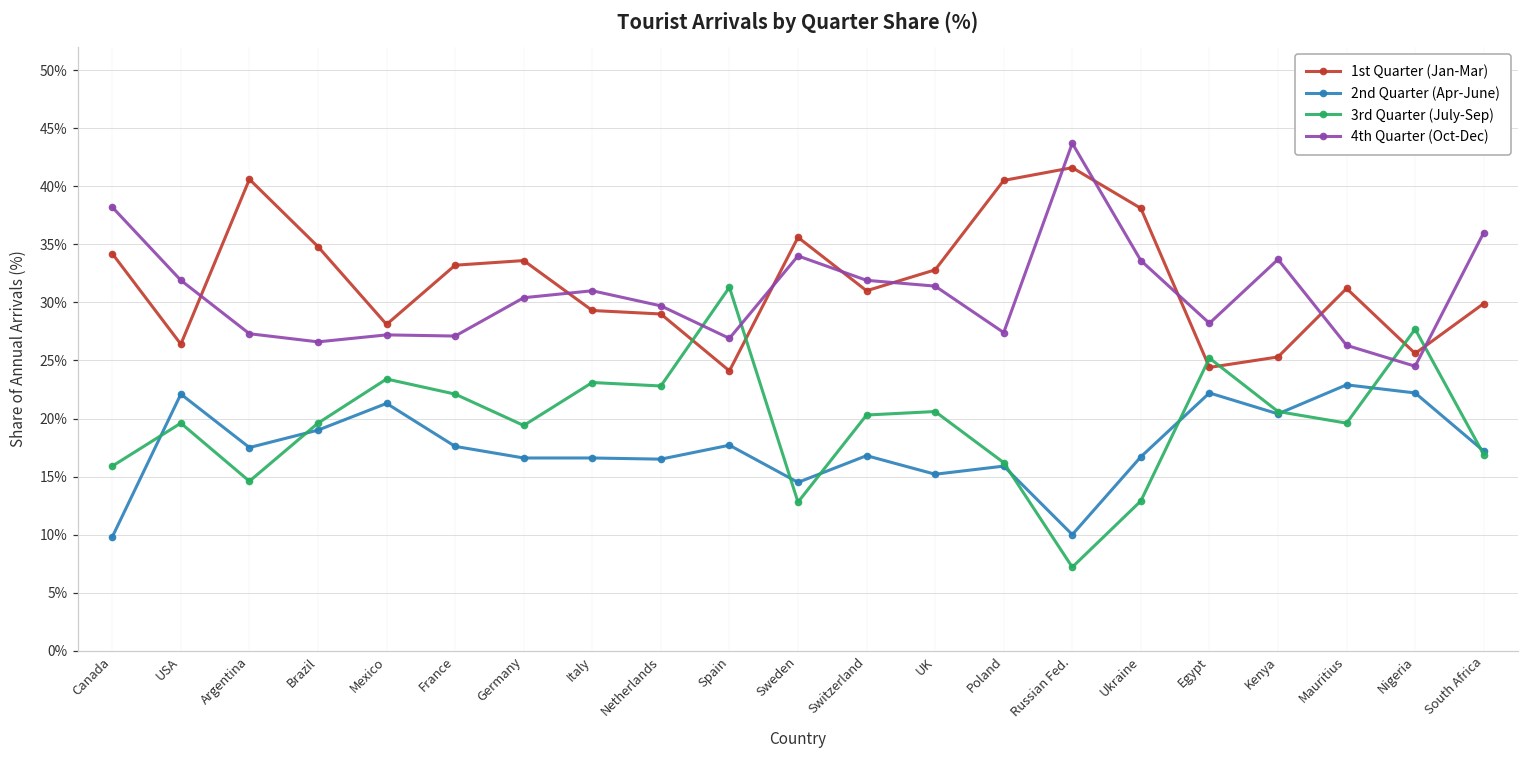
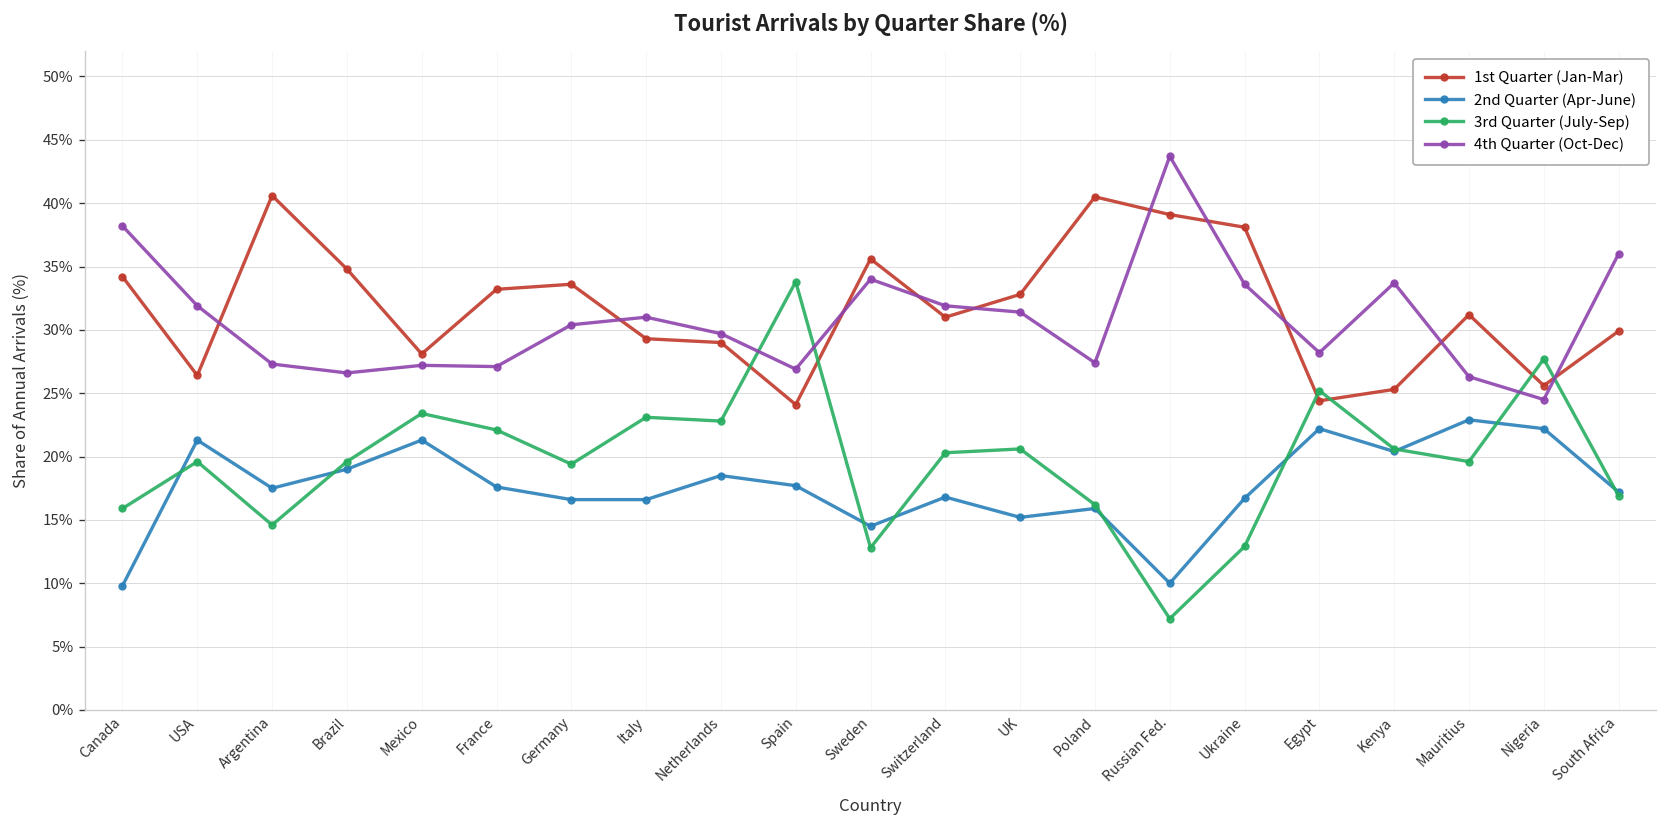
  {
    "1st Quarter (Jan-Mar)": {
      "Canada": "34.2%",
      "USA": "26.4%",
      "Argentina": "40.6%",
      "Brazil": "34.8%",
      "Mexico": "28.1%",
      "France": "33.2%",
      "Germany": "33.6%",
      "Italy": "29.3%",
      "Netherlands": "29.0%",
      "Spain": "24.1%",
      "Sweden": "35.6%",
      "Switzerland": "31.0%",
      "UK": "32.8%",
      "Poland": "40.5%",
-     "Russian Fed.": "41.6%",
+     "Russian Fed.": "39.1%",
      "Ukraine": "38.1%",
      "Egypt": "24.4%",
      "Kenya": "25.3%",
      "Mauritius": "31.2%",
      "Nigeria": "25.6%",
      "South Africa": "29.9%"
    },
    "2nd Quarter (Apr-June)": {
      "Canada": "9.8%",
-     "USA": "22.1%",
+     "USA": "21.3%",
      "Argentina": "17.5%",
      "Brazil": "19.0%",
      "Mexico": "21.3%",
      "France": "17.6%",
      "Germany": "16.6%",
      "Italy": "16.6%",
-     "Netherlands": "16.5%",
+     "Netherlands": "18.5%",
      "Spain": "17.7%",
      "Sweden": "14.5%",
      "Switzerland": "16.8%",
      "UK": "15.2%",
      "Poland": "15.9%",
      "Russian Fed.": "10.0%",
      "Ukraine": "16.7%",
      "Egypt": "22.2%",
      "Mauritius": "22.9%",
      "Nigeria": "22.2%",
      "South Africa": "17.2%"
    },
    "3rd Quarter (July-Sep)": {
      "Canada": "15.9%",
      "USA": "19.6%",
      "Argentina": "14.6%",
      "Brazil": "19.6%",
      "Mexico": "23.4%",
      "France": "22.1%",
      "Germany": "19.4%",
      "Italy": "23.1%",
      "Netherlands": "22.8%",
-     "Spain": "31.3%",
+     "Spain": "33.8%",
      "Sweden": "12.8%",
      "Switzerland": "20.3%",
      "UK": "20.6%",
      "Poland": "16.2%",
      "Russian Fed.": "7.2%",
      "Ukraine": "12.9%",
      "Egypt": "25.2%",
      "Mauritius": "19.6%",
      "Nigeria": "27.7%",
      "South Africa": "16.9%"
    },
    "4th Quarter (Oct-Dec)": {
      "Canada": "38.2%",
      "USA": "31.9%",
      "Argentina": "27.3%",
      "Brazil": "26.6%",
      "Mexico": "27.2%",
      "France": "27.1%",
      "Germany": "30.4%",
      "Italy": "31.0%",
      "Netherlands": "29.7%",
      "Spain": "26.9%",
      "Sweden": "34.0%",
      "Switzerland": "31.9%",
      "UK": "31.4%",
      "Poland": "27.4%",
      "Russian Fed.": "43.7%",
      "Ukraine": "33.6%",
      "Egypt": "28.2%",
      "Kenya": "33.7%",
      "Mauritius": "26.3%",
      "Nigeria": "24.5%",
      "South Africa": "36.0%"
    }
  }
